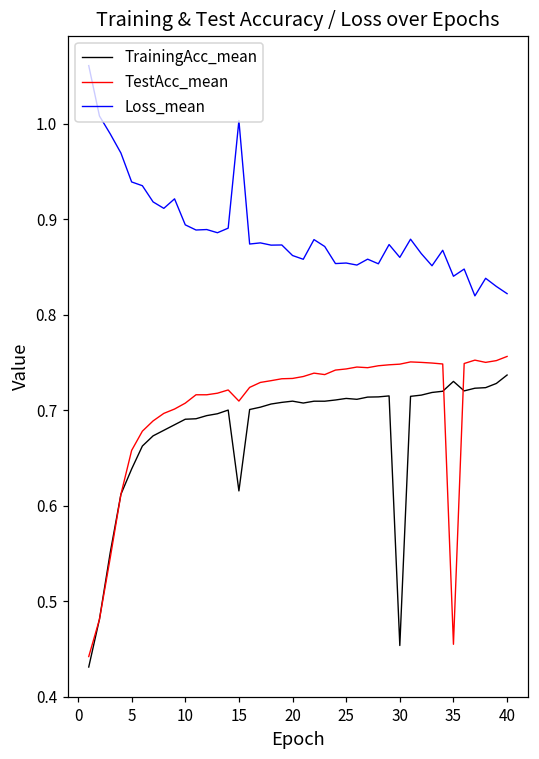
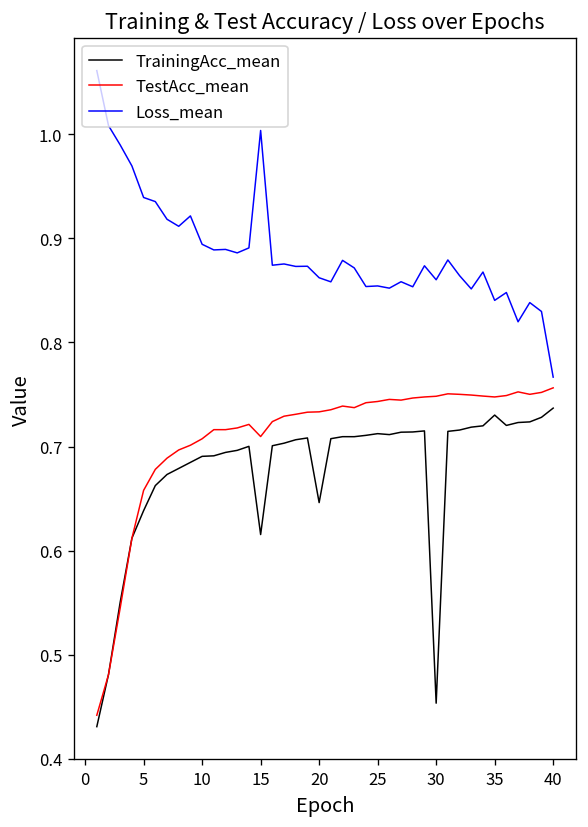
  {
    "TrainingAcc_mean": {
      "5": 0.64,
      "10": 0.69,
      "15": 0.62,
-     "20": 0.71,
+     "20": 0.65,
      "25": 0.71,
      "30": 0.45,
      "35": 0.73,
      "40": 0.74
    },
    "TestAcc_mean": {
      "5": 0.66,
      "10": 0.71,
      "15": 0.71,
      "20": 0.73,
      "25": 0.74,
      "30": 0.75,
-     "35": 0.45,
+     "35": 0.75,
      "40": 0.76
    },
    "Loss_mean": {
      "5": 0.94,
      "10": 0.89,
      "15": 1.00,
      "20": 0.86,
      "25": 0.85,
      "30": 0.86,
      "35": 0.84,
-     "40": 0.82
+     "40": 0.77
    }
  }
